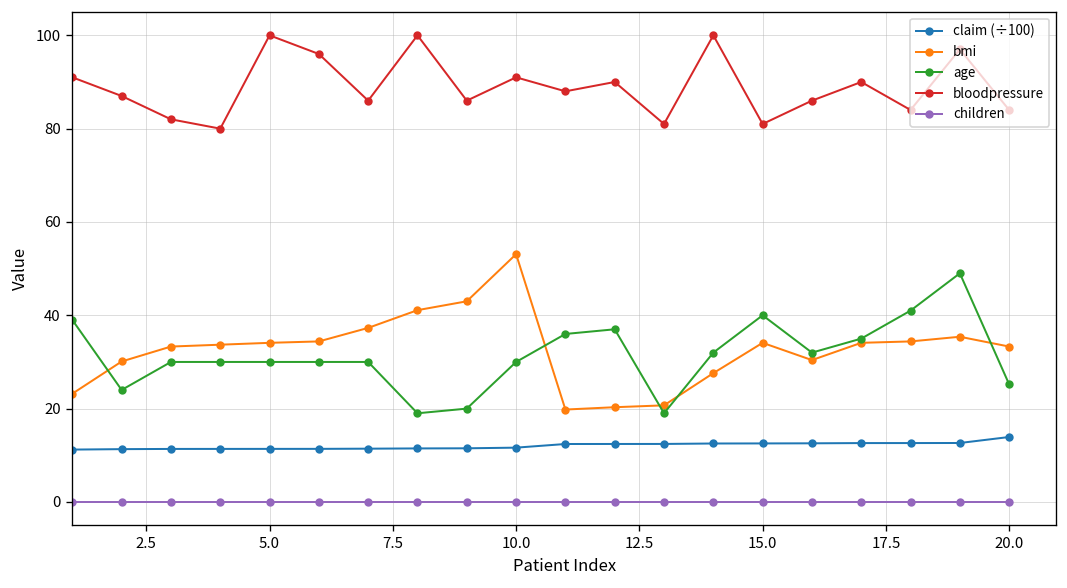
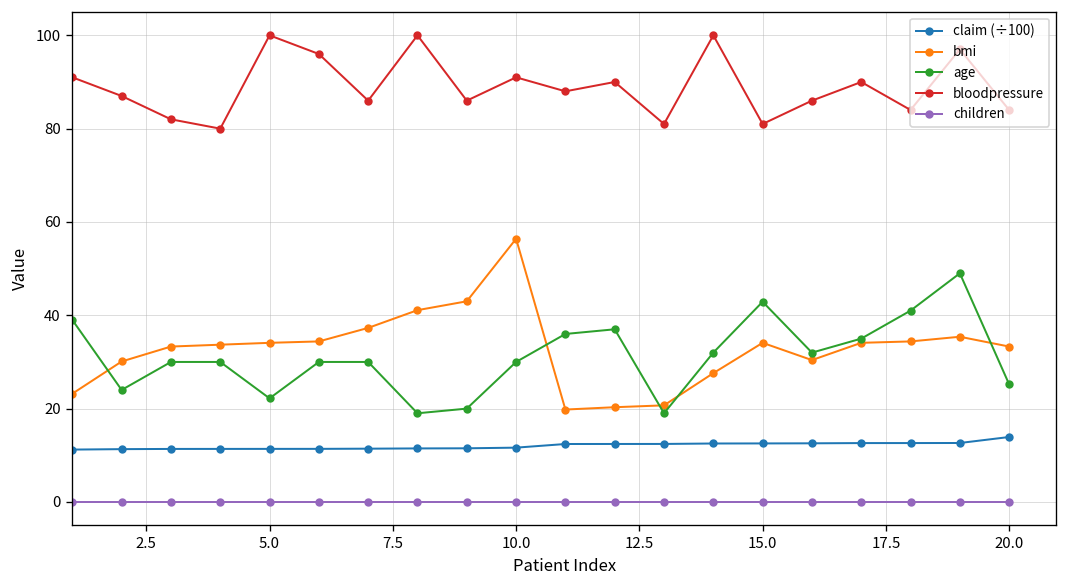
  {
    "claim (÷100)": {
      "5.0": 11,
      "10.0": 12,
      "15.0": 13,
      "20.0": 14
    },
    "bmi": {
      "5.0": 34,
-     "10.0": 53,
+     "10.0": 56,
      "15.0": 34,
      "20.0": 33
    },
    "age": {
-     "5.0": 30,
+     "5.0": 22,
      "10.0": 30,
-     "15.0": 40,
+     "15.0": 43,
      "20.0": 25
    },
    "bloodpressure": {
      "5.0": 100,
      "10.0": 91,
      "15.0": 81
    },
    "children": {
      "5.0": 0,
      "10.0": 0,
      "15.0": 0,
      "20.0": 0
    }
  }
